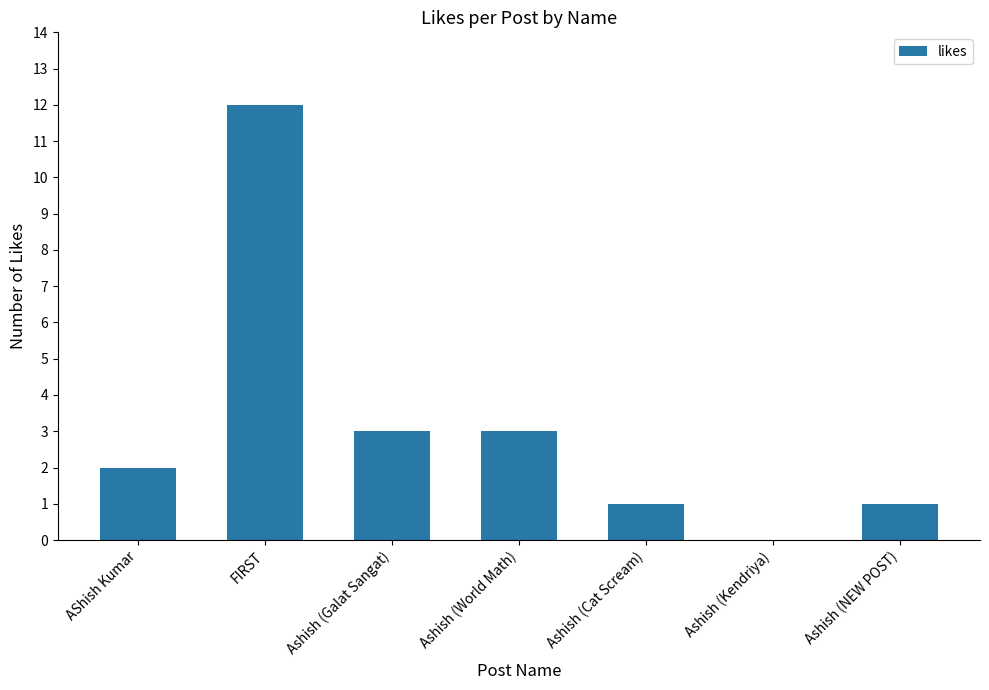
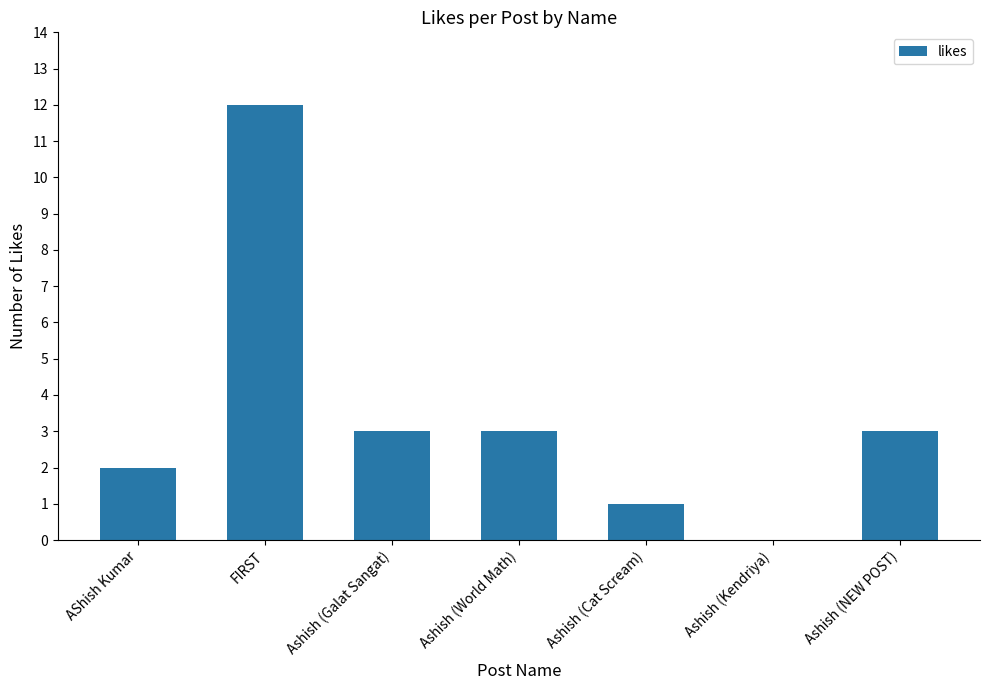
  {
    "AShish Kumar": 2,
    "FIRST": 12,
    "Ashish (Galat Sangat)": 3,
    "Ashish (World Math)": 3,
    "Ashish (Cat Scream)": 1,
    "Ashish (Kendriya)": 0,
-   "Ashish (NEW POST)": 1
+   "Ashish (NEW POST)": 3
  }
